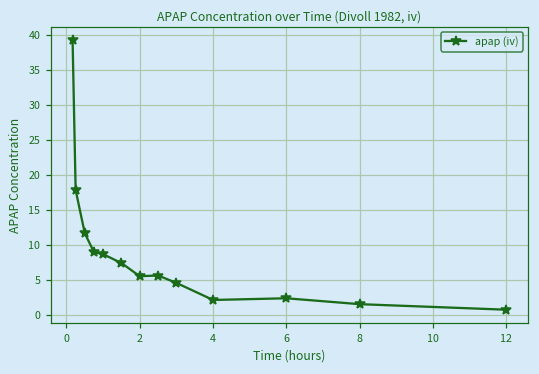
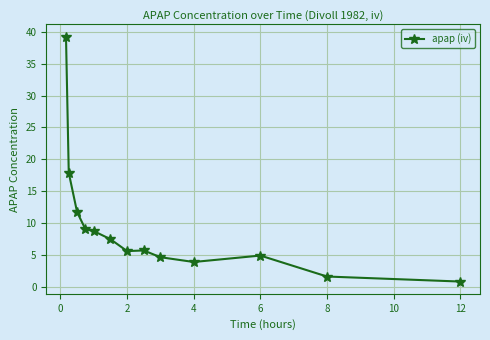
  {
    "2": 6,
-   "4": 2,
-   "6": 2,
+   "4": 4,
+   "6": 5,
    "8": 2,
    "12": 1
  }
